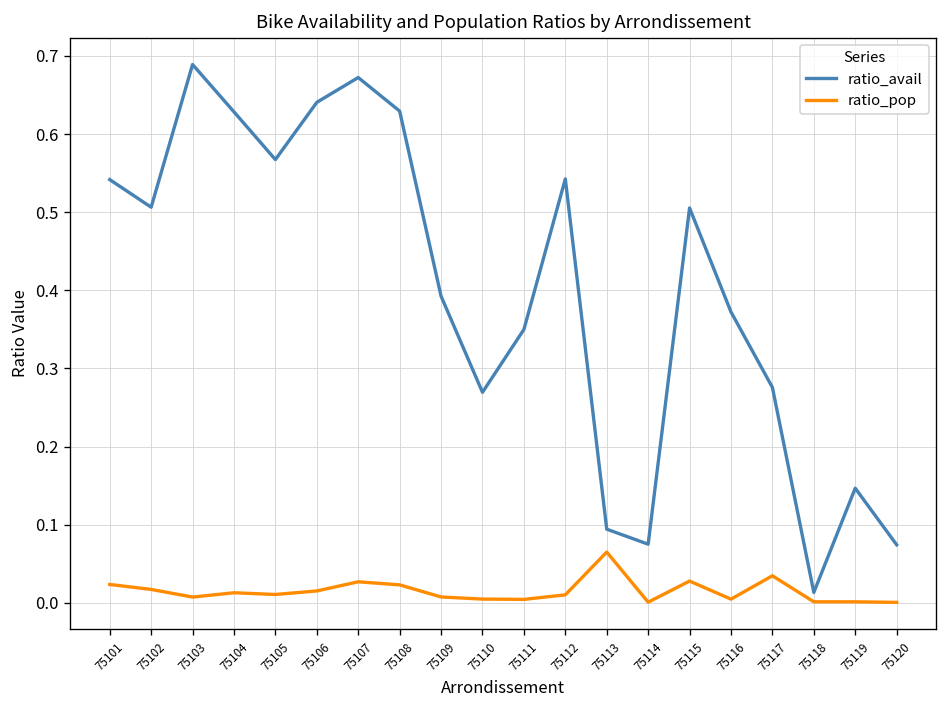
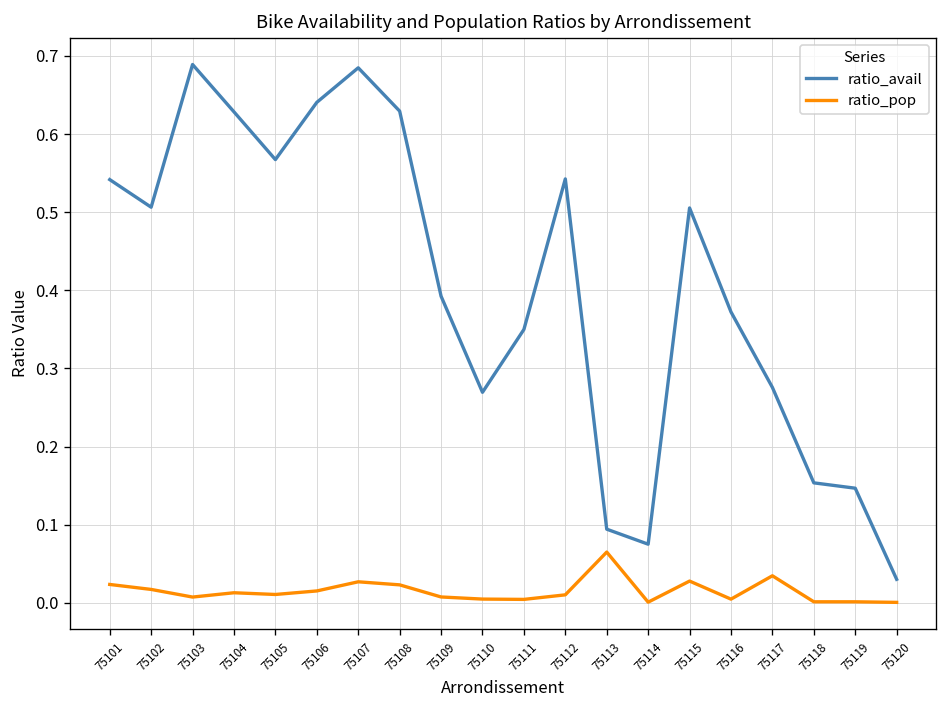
  {
    "ratio_avail": {
      "75101": 0.54,
      "75102": 0.51,
      "75103": 0.69,
      "75104": 0.63,
      "75105": 0.57,
      "75106": 0.64,
-     "75107": 0.67,
+     "75107": 0.68,
      "75108": 0.63,
      "75109": 0.39,
      "75110": 0.27,
      "75111": 0.35,
      "75112": 0.54,
      "75113": 0.09,
      "75114": 0.08,
      "75115": 0.51,
      "75116": 0.37,
      "75117": 0.28,
-     "75118": 0.01,
+     "75118": 0.15,
      "75119": 0.15,
-     "75120": 0.07
+     "75120": 0.03
    },
    "ratio_pop": {
      "75101": 0.02,
      "75102": 0.02,
      "75103": 0.01,
      "75104": 0.01,
      "75105": 0.01,
      "75106": 0.02,
      "75107": 0.03,
      "75108": 0.02,
      "75109": 0.01,
      "75110": 0.00,
      "75111": 0.00,
      "75112": 0.01,
      "75113": 0.07,
      "75114": 0.00,
      "75115": 0.03,
      "75116": 0.00,
      "75117": 0.03,
      "75118": 0.00,
      "75119": 0.00,
      "75120": 0.00
    }
  }
